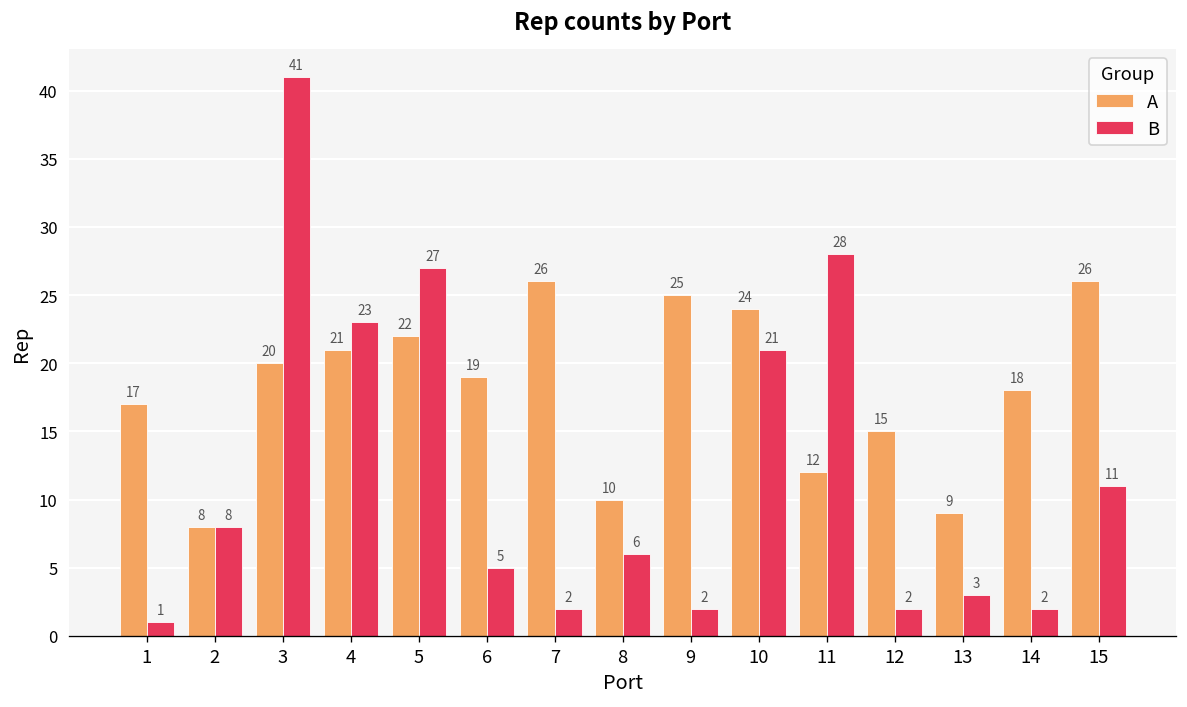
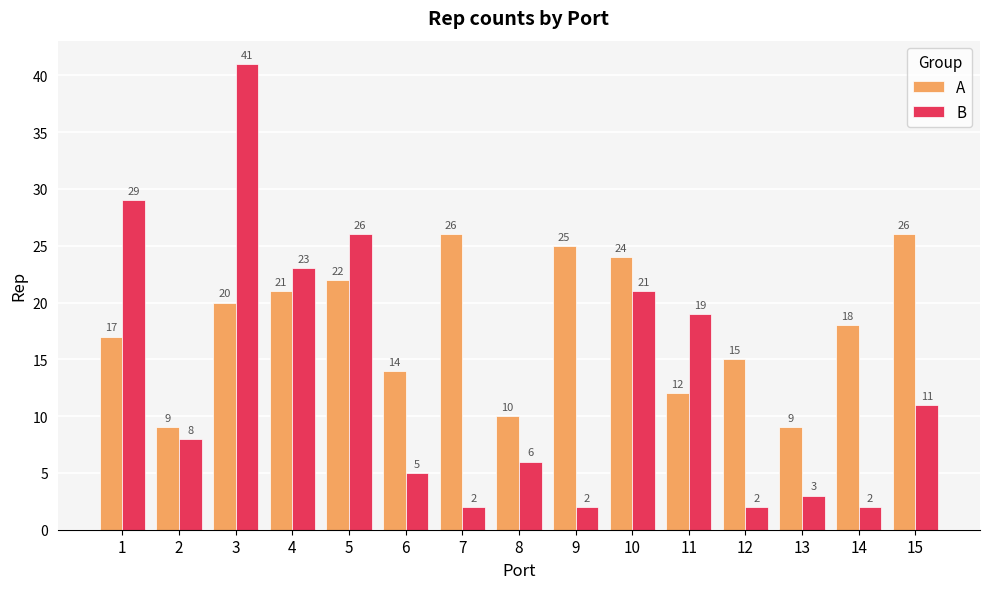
  {
    "A": {
      "1": 17,
-     "2": 8,
+     "2": 9,
      "3": 20,
      "4": 21,
      "5": 22,
-     "6": 19,
+     "6": 14,
      "7": 26,
      "8": 10,
      "9": 25,
      "10": 24,
      "11": 12,
      "12": 15,
      "13": 9,
      "14": 18,
      "15": 26
    },
    "B": {
-     "1": 1,
+     "1": 29,
      "2": 8,
      "3": 41,
      "4": 23,
-     "5": 27,
+     "5": 26,
      "6": 5,
      "7": 2,
      "8": 6,
      "9": 2,
      "10": 21,
-     "11": 28,
+     "11": 19,
      "12": 2,
      "13": 3,
      "14": 2,
      "15": 11
    }
  }
